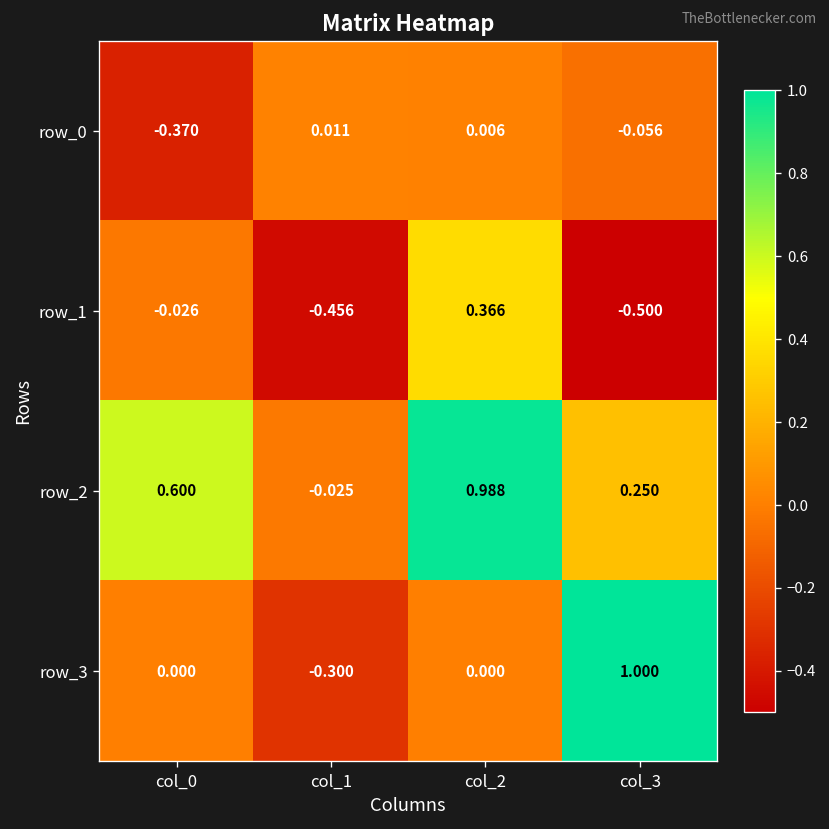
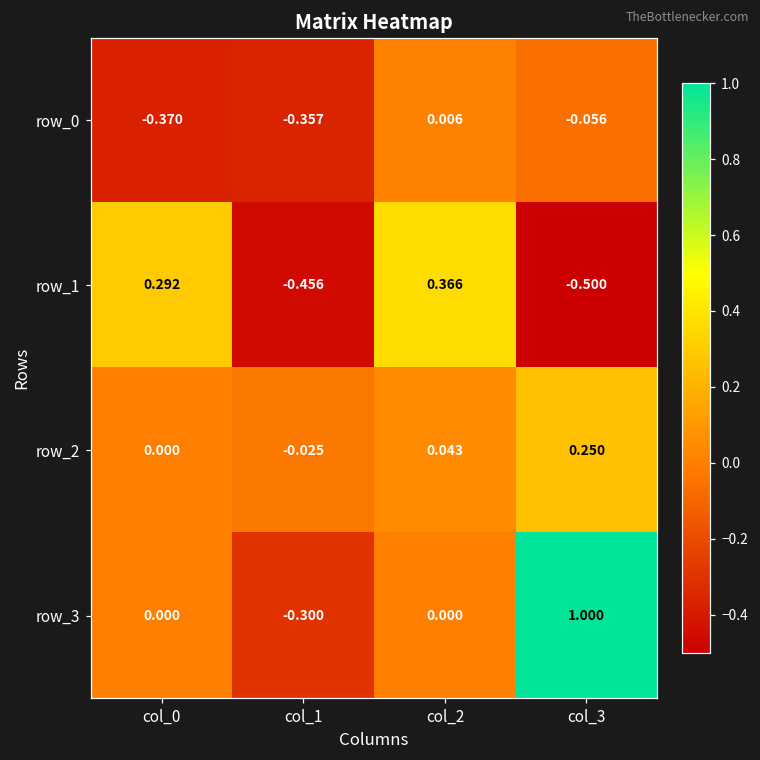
  {
    "row_0": {
      "col_0": -0.370,
-     "col_1": 0.011,
+     "col_1": -0.357,
      "col_2": 0.006,
      "col_3": -0.056
    },
    "row_1": {
-     "col_0": -0.026,
+     "col_0": 0.292,
      "col_1": -0.456,
      "col_2": 0.366,
      "col_3": -0.500
    },
    "row_2": {
-     "col_0": 0.600,
+     "col_0": 0.000,
      "col_1": -0.025,
-     "col_2": 0.988,
+     "col_2": 0.043,
      "col_3": 0.250
    },
    "row_3": {
      "col_0": 0.000,
      "col_1": -0.300,
      "col_2": 0.000,
      "col_3": 1.000
    }
  }
